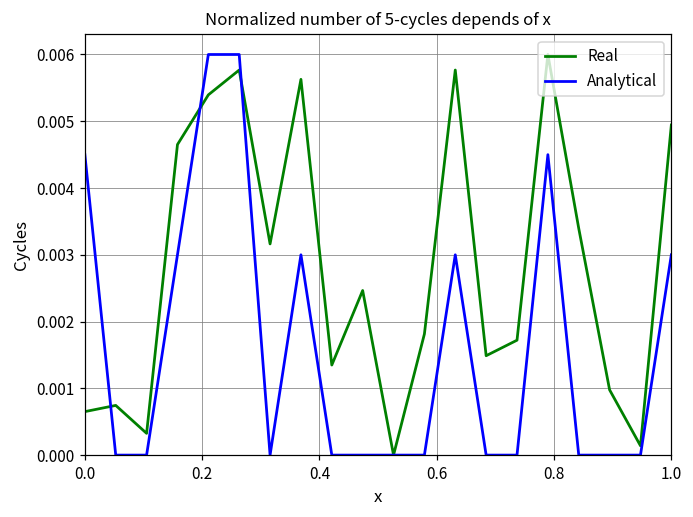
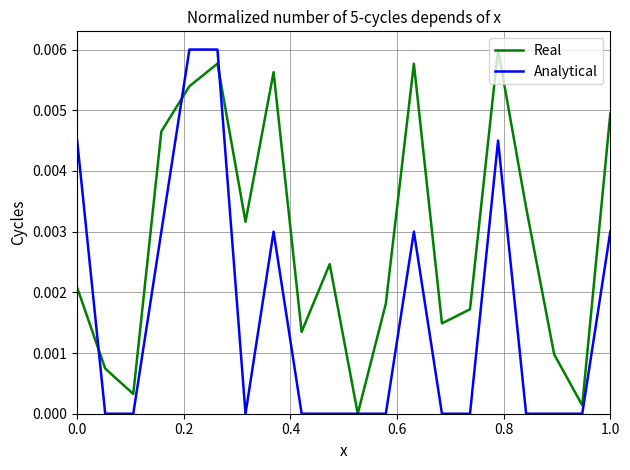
  {
    "Real": {
-     "0.0": 0.0007,
+     "0.0": 0.0021,
      "1.0": 0.0049
    },
    "Analytical": {
      "0.0": 0.0045,
      "1.0": 0.0030
    }
  }
